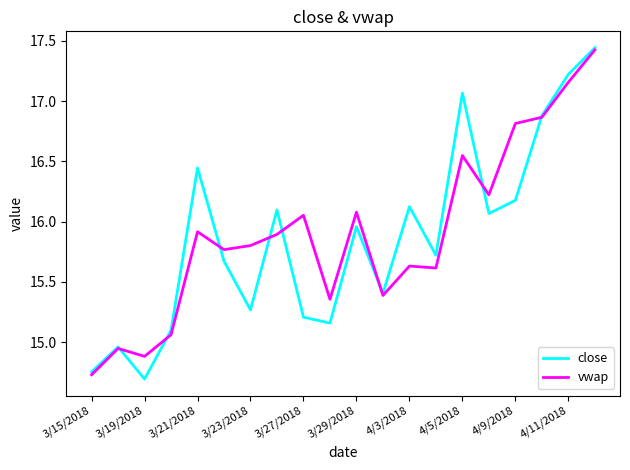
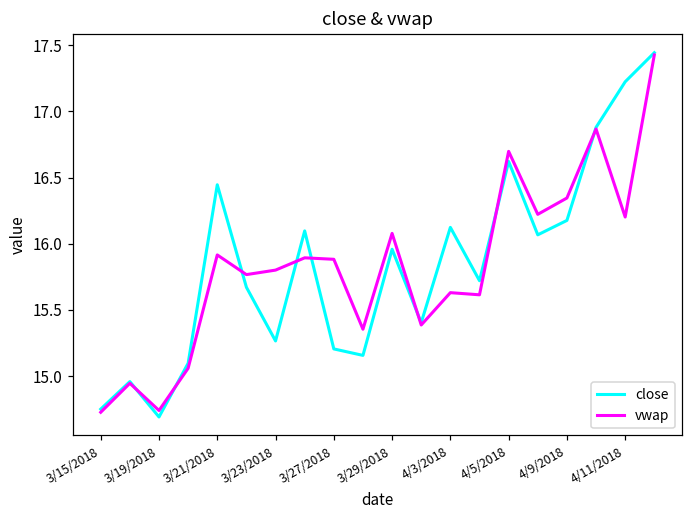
  {
    "close": {
      "3/15/2018": 14.75,
      "3/19/2018": 14.69,
      "3/21/2018": 16.45,
      "3/23/2018": 15.27,
      "3/27/2018": 15.21,
      "3/29/2018": 15.96,
      "4/3/2018": 16.12,
-     "4/5/2018": 17.07,
+     "4/5/2018": 16.62,
      "4/9/2018": 16.18,
      "4/11/2018": 17.22
    },
    "vwap": {
      "3/15/2018": 14.73,
-     "3/19/2018": 14.88,
+     "3/19/2018": 14.74,
      "3/21/2018": 15.92,
      "3/23/2018": 15.80,
-     "3/27/2018": 16.05,
+     "3/27/2018": 15.88,
      "3/29/2018": 16.08,
      "4/3/2018": 15.63,
-     "4/5/2018": 16.55,
-     "4/9/2018": 16.81,
-     "4/11/2018": 17.16
+     "4/5/2018": 16.70,
+     "4/9/2018": 16.35,
+     "4/11/2018": 16.20
    }
  }
